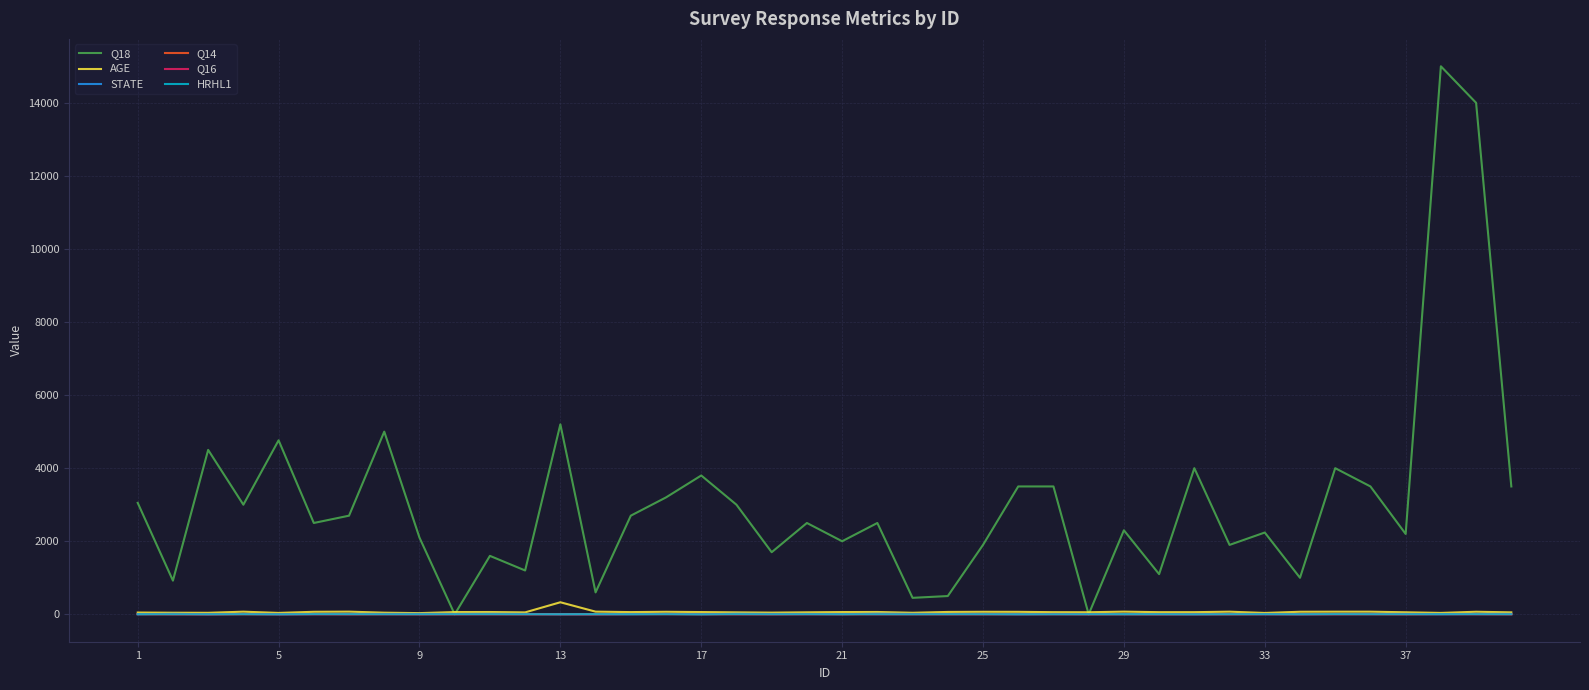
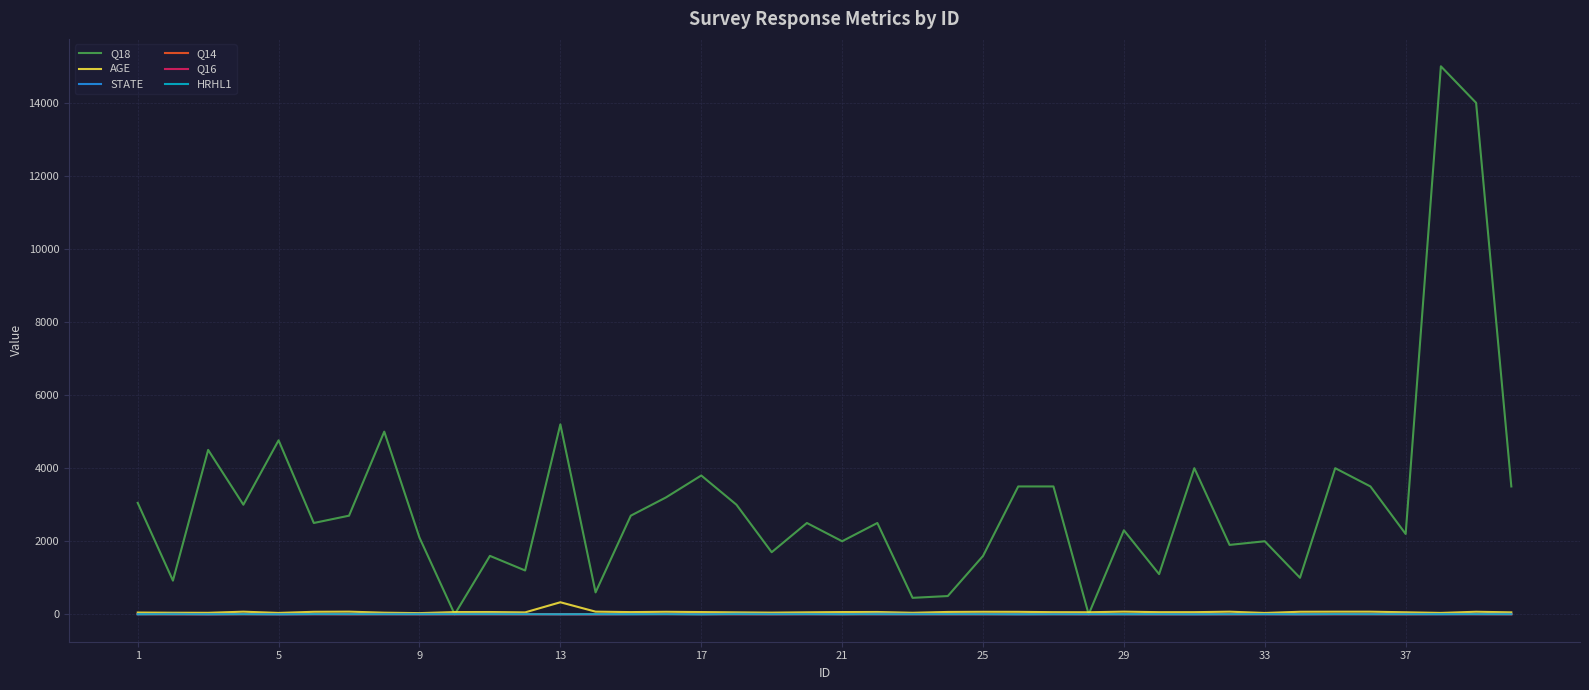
  {
    "Q18": {
      "1": 3100,
      "5": 4800,
      "9": 2100,
      "13": 5200,
      "17": 3800,
      "21": 2000,
-     "25": 1900,
+     "25": 1600,
      "29": 2300,
-     "33": 2200,
+     "33": 2000,
      "37": 2200
    },
    "AGE": {
      "13": 300
    },
    "HRHL1": {
      "13": 0
    }
  }
